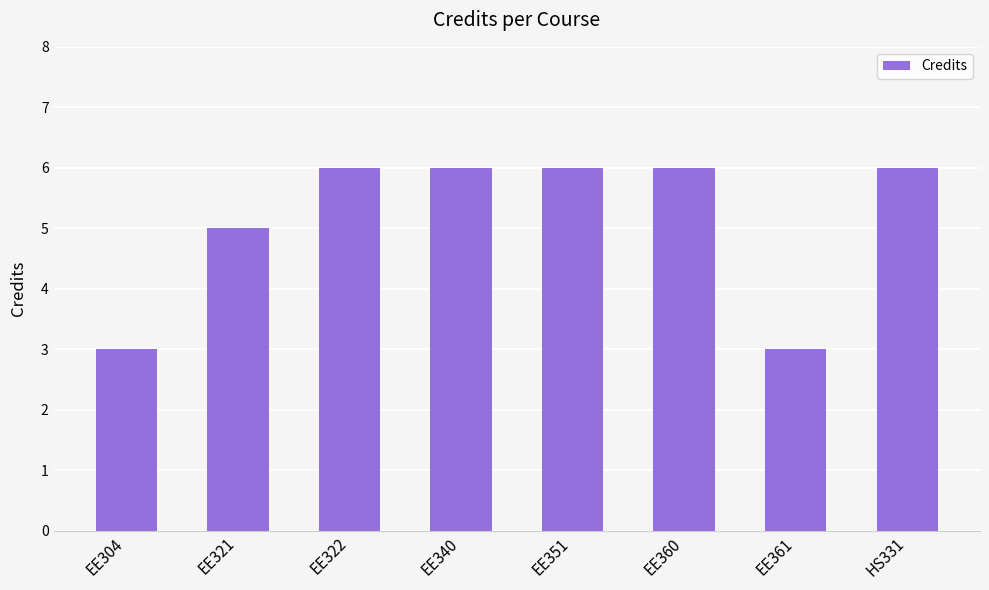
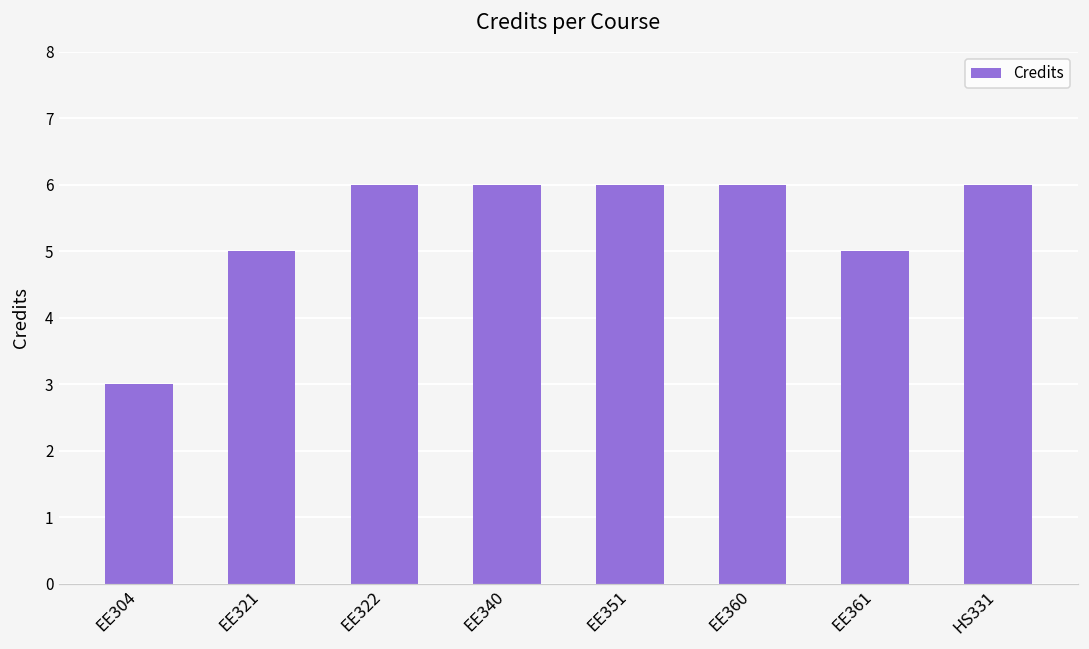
  {
    "EE304": 3,
    "EE321": 5,
    "EE322": 6,
    "EE340": 6,
    "EE351": 6,
    "EE360": 6,
-   "EE361": 3,
+   "EE361": 5,
    "HS331": 6
  }
